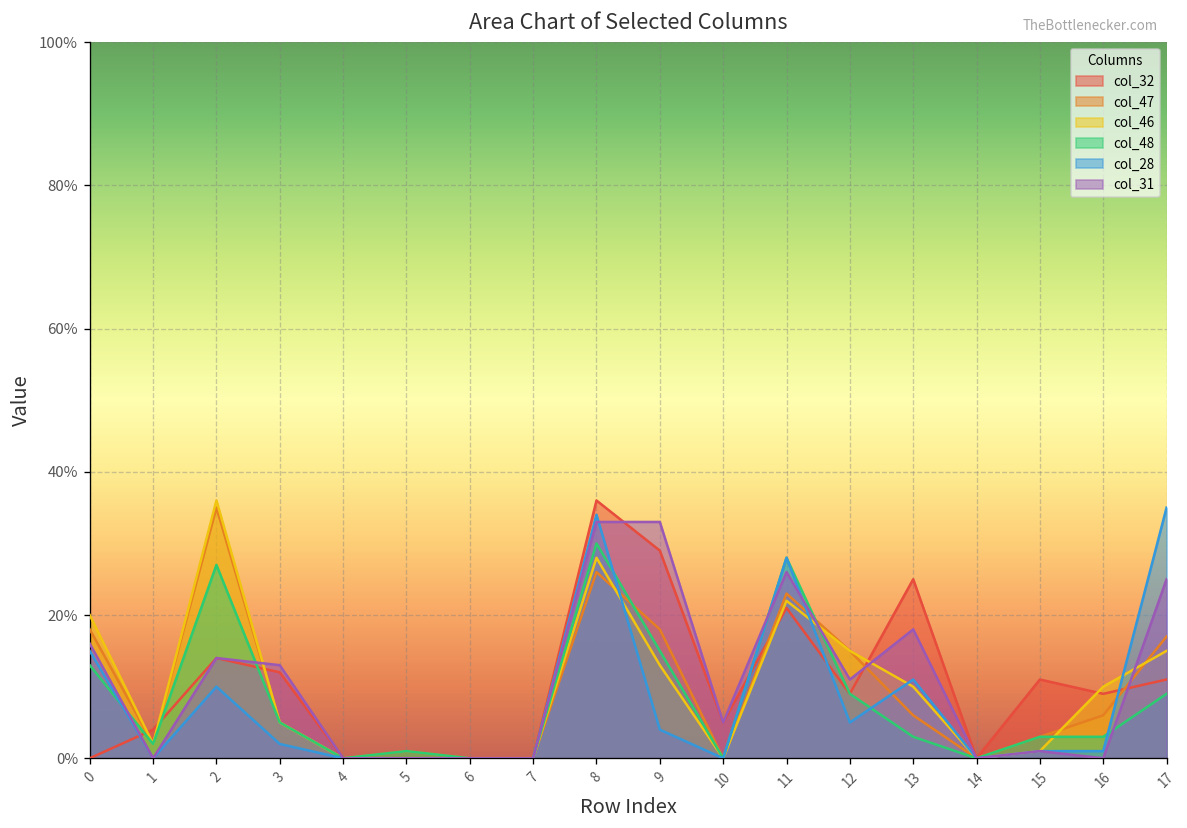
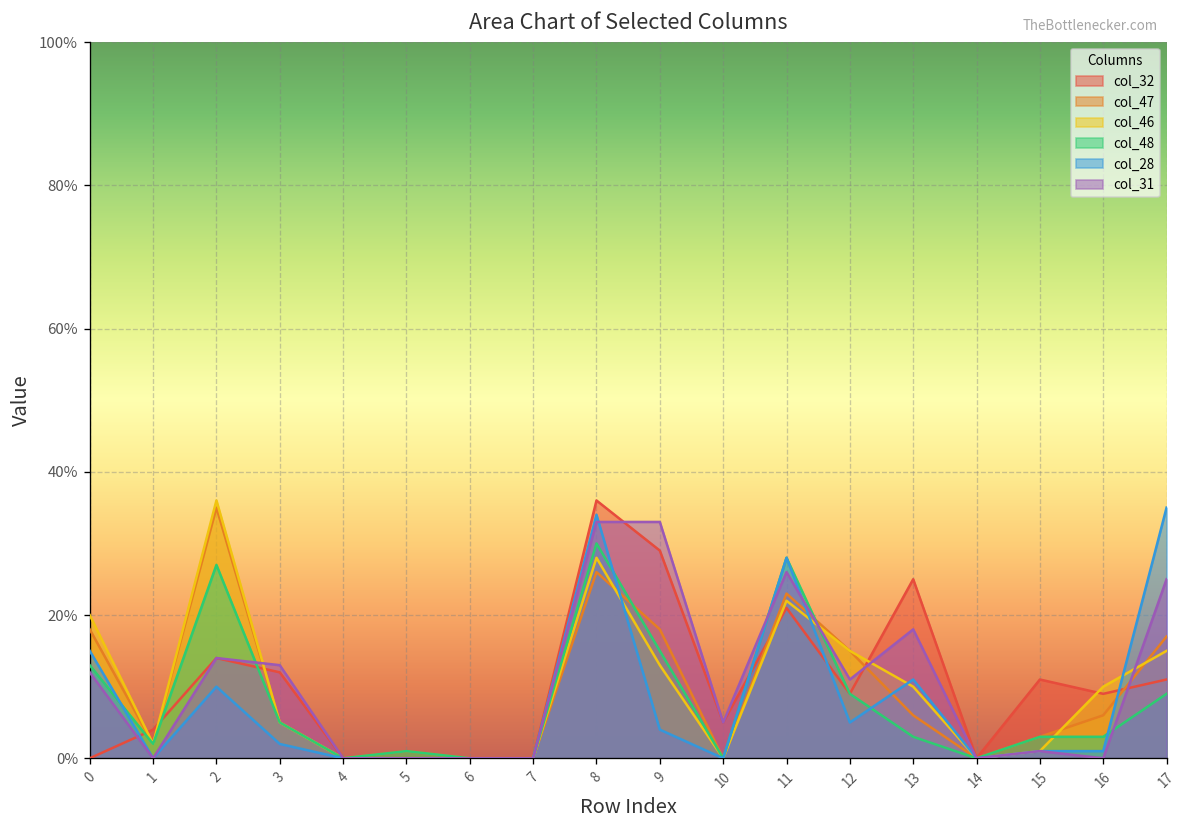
  {
    "col_48": {
      "0": "13%",
      "2": "27%",
      "8": "30%",
      "9": "15%",
      "13": "3%",
      "16": "3%",
      "17": "9%"
    },
    "col_28": {
      "0": "15%",
      "2": "10%",
      "3": "2%",
      "8": "34%",
      "9": "4%",
      "12": "5%",
      "13": "11%",
      "16": "1%",
      "17": "35%"
    },
    "col_31": {
-     "0": "16%",
+     "0": "12%",
      "3": "13%",
      "8": "33%",
      "9": "33%",
      "11": "26%",
      "12": "11%",
      "13": "18%",
      "16": "0%",
      "17": "25%"
    }
  }
